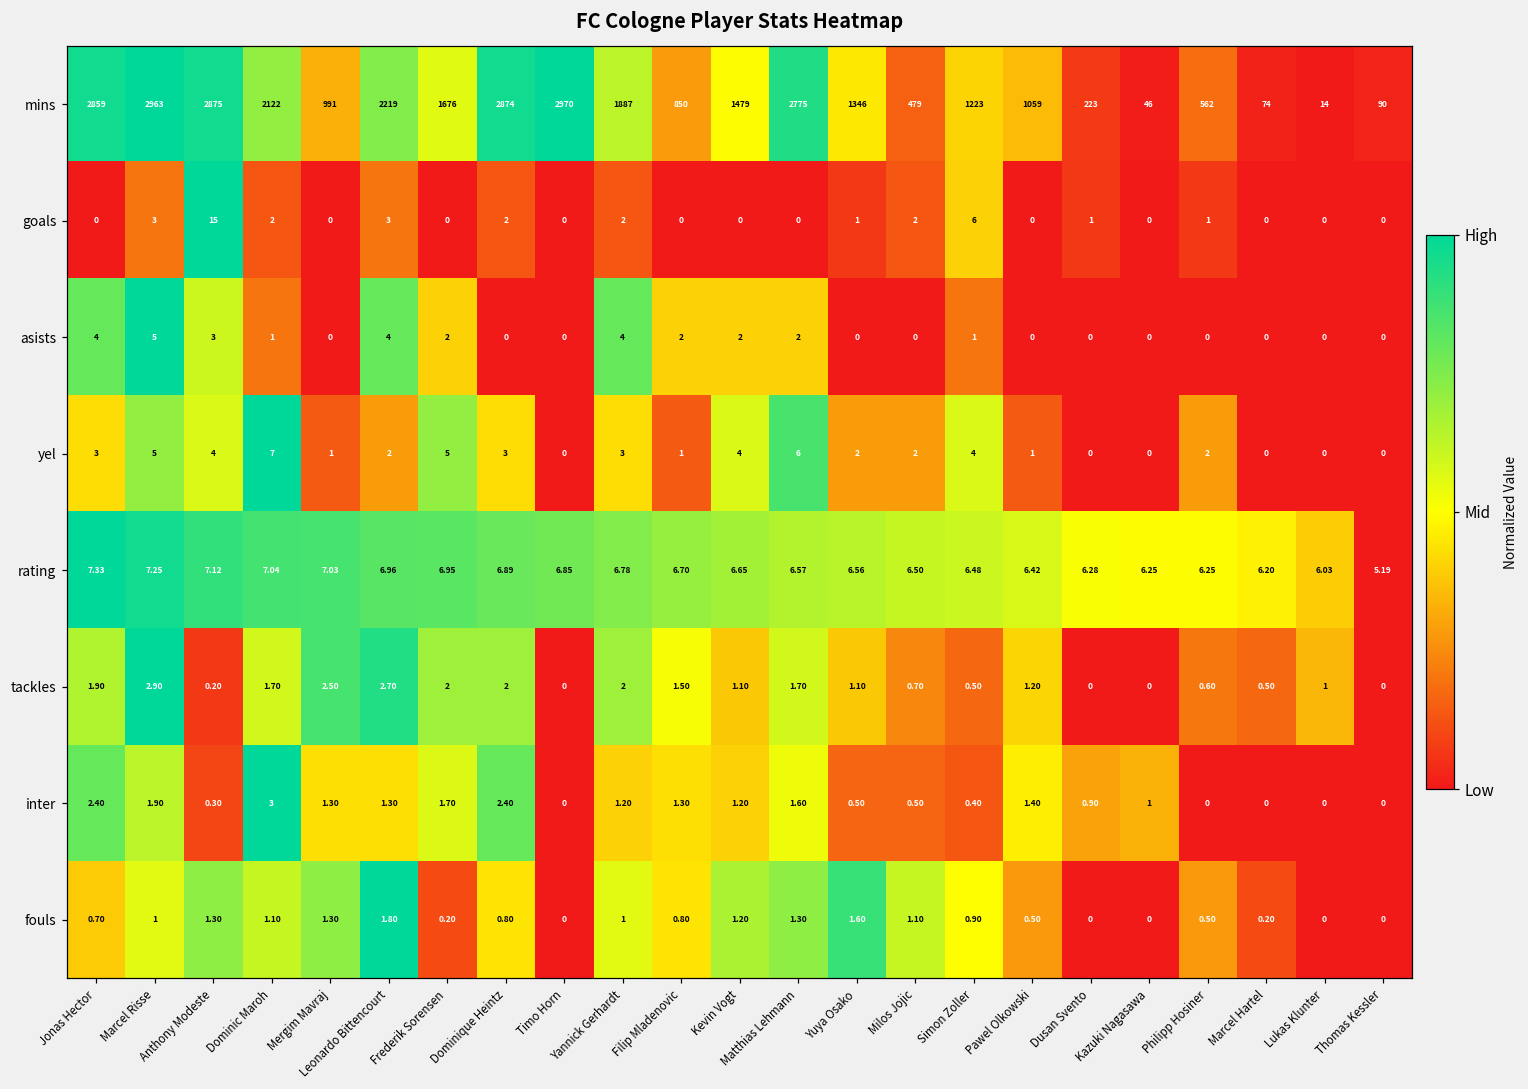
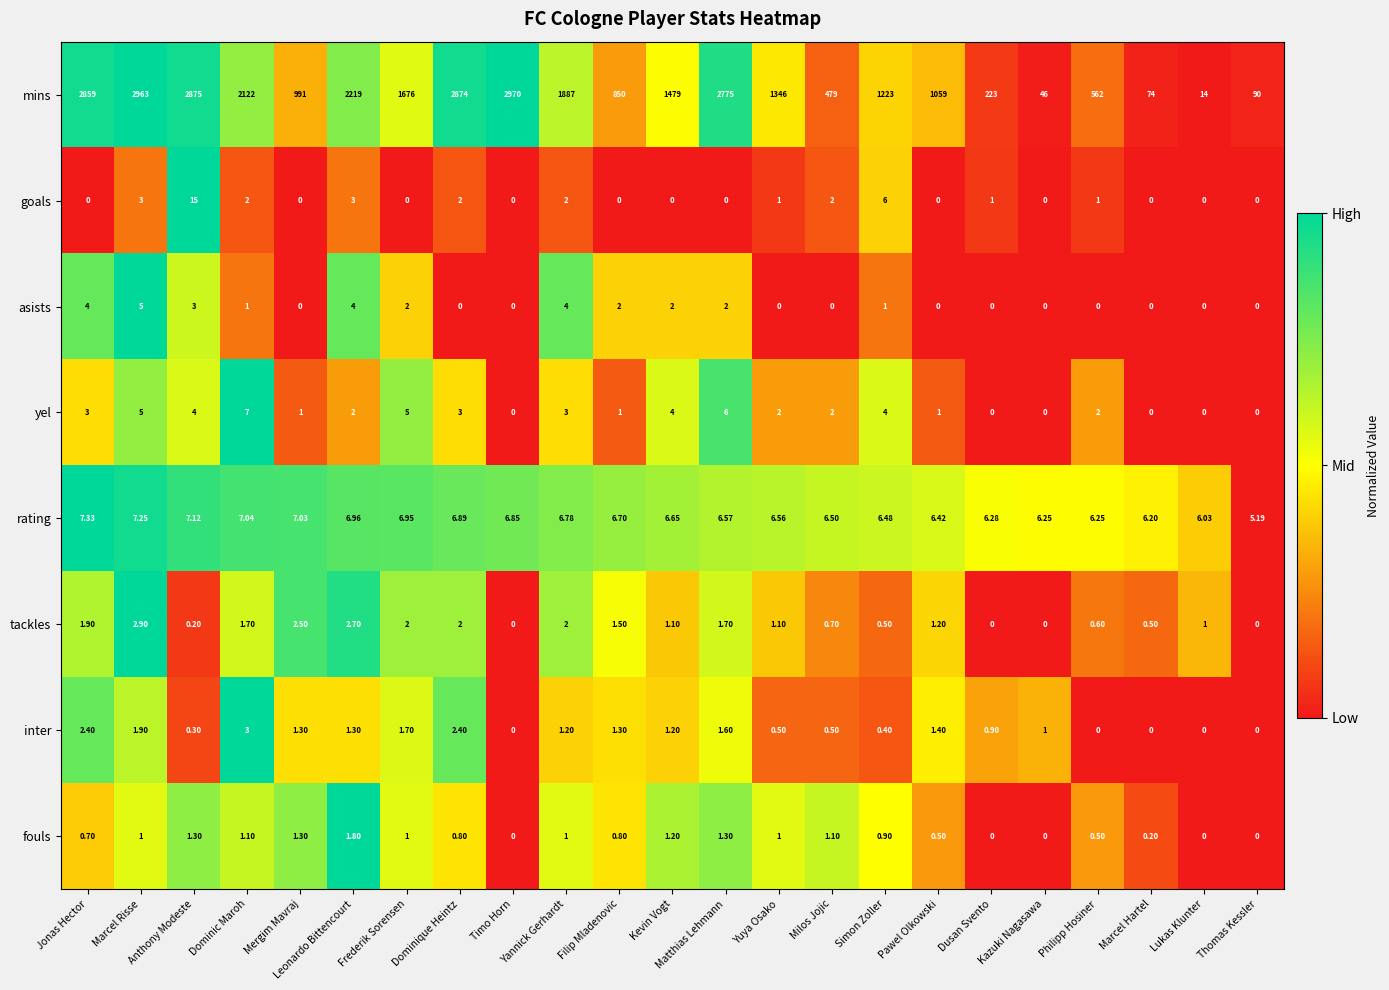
  {
    "mins": {
      "Jonas Hector": 2859,
      "Marcel Risse": 2963,
      "Anthony Modeste": 2875,
      "Dominic Maroh": 2122,
      "Mergim Mavraj": 991,
      "Leonardo Bittencourt": 2219,
      "Frederik Sorensen": 1676,
      "Dominique Heintz": 2874,
      "Timo Horn": 2970,
      "Yannick Gerhardt": 1887,
      "Filip Mladenovic": 850,
      "Kevin Vogt": 1479,
      "Matthias Lehmann": 2775,
      "Yuya Osako": 1346,
      "Milos Jojic": 479,
      "Simon Zoller": 1223,
      "Pawel Olkowski": 1059,
      "Dusan Svento": 223,
      "Kazuki Nagasawa": 46,
      "Philipp Hosiner": 562,
      "Marcel Hartel": 74,
      "Lukas Klunter": 14,
      "Thomas Kessler": 90
    },
    "goals": {
      "Jonas Hector": 0,
      "Marcel Risse": 3,
      "Anthony Modeste": 15,
      "Dominic Maroh": 2,
      "Mergim Mavraj": 0,
      "Leonardo Bittencourt": 3,
      "Frederik Sorensen": 0,
      "Dominique Heintz": 2,
      "Timo Horn": 0,
      "Yannick Gerhardt": 2,
      "Filip Mladenovic": 0,
      "Kevin Vogt": 0,
      "Matthias Lehmann": 0,
      "Yuya Osako": 1,
      "Milos Jojic": 2,
      "Simon Zoller": 6,
      "Pawel Olkowski": 0,
      "Dusan Svento": 1,
      "Kazuki Nagasawa": 0,
      "Philipp Hosiner": 1,
      "Marcel Hartel": 0,
      "Lukas Klunter": 0,
      "Thomas Kessler": 0
    },
    "asists": {
      "Jonas Hector": 4,
      "Marcel Risse": 5,
      "Anthony Modeste": 3,
      "Dominic Maroh": 1,
      "Mergim Mavraj": 0,
      "Leonardo Bittencourt": 4,
      "Frederik Sorensen": 2,
      "Dominique Heintz": 0,
      "Timo Horn": 0,
      "Yannick Gerhardt": 4,
      "Filip Mladenovic": 2,
      "Kevin Vogt": 2,
      "Matthias Lehmann": 2,
      "Yuya Osako": 0,
      "Milos Jojic": 0,
      "Simon Zoller": 1,
      "Pawel Olkowski": 0,
      "Dusan Svento": 0,
      "Kazuki Nagasawa": 0,
      "Philipp Hosiner": 0,
      "Marcel Hartel": 0,
      "Lukas Klunter": 0,
      "Thomas Kessler": 0
    },
    "yel": {
      "Jonas Hector": 3,
      "Marcel Risse": 5,
      "Anthony Modeste": 4,
      "Dominic Maroh": 7,
      "Mergim Mavraj": 1,
      "Leonardo Bittencourt": 2,
      "Frederik Sorensen": 5,
      "Dominique Heintz": 3,
      "Timo Horn": 0,
      "Yannick Gerhardt": 3,
      "Filip Mladenovic": 1,
      "Kevin Vogt": 4,
      "Matthias Lehmann": 6,
      "Yuya Osako": 2,
      "Milos Jojic": 2,
      "Simon Zoller": 4,
      "Pawel Olkowski": 1,
      "Dusan Svento": 0,
      "Kazuki Nagasawa": 0,
      "Philipp Hosiner": 2,
      "Marcel Hartel": 0,
      "Lukas Klunter": 0,
      "Thomas Kessler": 0
    },
    "rating": {
      "Jonas Hector": 7.33,
      "Marcel Risse": 7.25,
      "Anthony Modeste": 7.12,
      "Dominic Maroh": 7.04,
      "Mergim Mavraj": 7.03,
      "Leonardo Bittencourt": 6.96,
      "Frederik Sorensen": 6.95,
      "Dominique Heintz": 6.89,
      "Timo Horn": 6.85,
      "Yannick Gerhardt": 6.78,
      "Filip Mladenovic": 6.70,
      "Kevin Vogt": 6.65,
      "Matthias Lehmann": 6.57,
      "Yuya Osako": 6.56,
      "Milos Jojic": 6.50,
      "Simon Zoller": 6.48,
      "Pawel Olkowski": 6.42,
      "Dusan Svento": 6.28,
      "Kazuki Nagasawa": 6.25,
      "Philipp Hosiner": 6.25,
      "Marcel Hartel": 6.20,
      "Lukas Klunter": 6.03,
      "Thomas Kessler": 5.19
    },
    "tackles": {
      "Jonas Hector": 1.90,
      "Marcel Risse": 2.90,
      "Anthony Modeste": 0.20,
      "Dominic Maroh": 1.70,
      "Mergim Mavraj": 2.50,
      "Leonardo Bittencourt": 2.70,
      "Frederik Sorensen": 2,
      "Dominique Heintz": 2,
      "Timo Horn": 0,
      "Yannick Gerhardt": 2,
      "Filip Mladenovic": 1.50,
      "Kevin Vogt": 1.10,
      "Matthias Lehmann": 1.70,
      "Yuya Osako": 1.10,
      "Milos Jojic": 0.70,
      "Simon Zoller": 0.50,
      "Pawel Olkowski": 1.20,
      "Dusan Svento": 0,
      "Kazuki Nagasawa": 0,
      "Philipp Hosiner": 0.60,
      "Marcel Hartel": 0.50,
      "Lukas Klunter": 1,
      "Thomas Kessler": 0
    },
    "inter": {
      "Jonas Hector": 2.40,
      "Marcel Risse": 1.90,
      "Anthony Modeste": 0.30,
      "Dominic Maroh": 3,
      "Mergim Mavraj": 1.30,
      "Leonardo Bittencourt": 1.30,
      "Frederik Sorensen": 1.70,
      "Dominique Heintz": 2.40,
      "Timo Horn": 0,
      "Yannick Gerhardt": 1.20,
      "Filip Mladenovic": 1.30,
      "Kevin Vogt": 1.20,
      "Matthias Lehmann": 1.60,
      "Yuya Osako": 0.50,
      "Milos Jojic": 0.50,
      "Simon Zoller": 0.40,
      "Pawel Olkowski": 1.40,
      "Dusan Svento": 0.90,
      "Kazuki Nagasawa": 1,
      "Philipp Hosiner": 0,
      "Marcel Hartel": 0,
      "Lukas Klunter": 0,
      "Thomas Kessler": 0
    },
    "fouls": {
      "Jonas Hector": 0.70,
      "Marcel Risse": 1,
      "Anthony Modeste": 1.30,
      "Dominic Maroh": 1.10,
      "Mergim Mavraj": 1.30,
      "Leonardo Bittencourt": 1.80,
-     "Frederik Sorensen": 0.20,
+     "Frederik Sorensen": 1,
      "Dominique Heintz": 0.80,
      "Timo Horn": 0,
      "Yannick Gerhardt": 1,
      "Filip Mladenovic": 0.80,
      "Kevin Vogt": 1.20,
      "Matthias Lehmann": 1.30,
-     "Yuya Osako": 1.60,
+     "Yuya Osako": 1,
      "Milos Jojic": 1.10,
      "Simon Zoller": 0.90,
      "Pawel Olkowski": 0.50,
      "Dusan Svento": 0,
      "Kazuki Nagasawa": 0,
      "Philipp Hosiner": 0.50,
      "Marcel Hartel": 0.20,
      "Lukas Klunter": 0,
      "Thomas Kessler": 0
    }
  }
